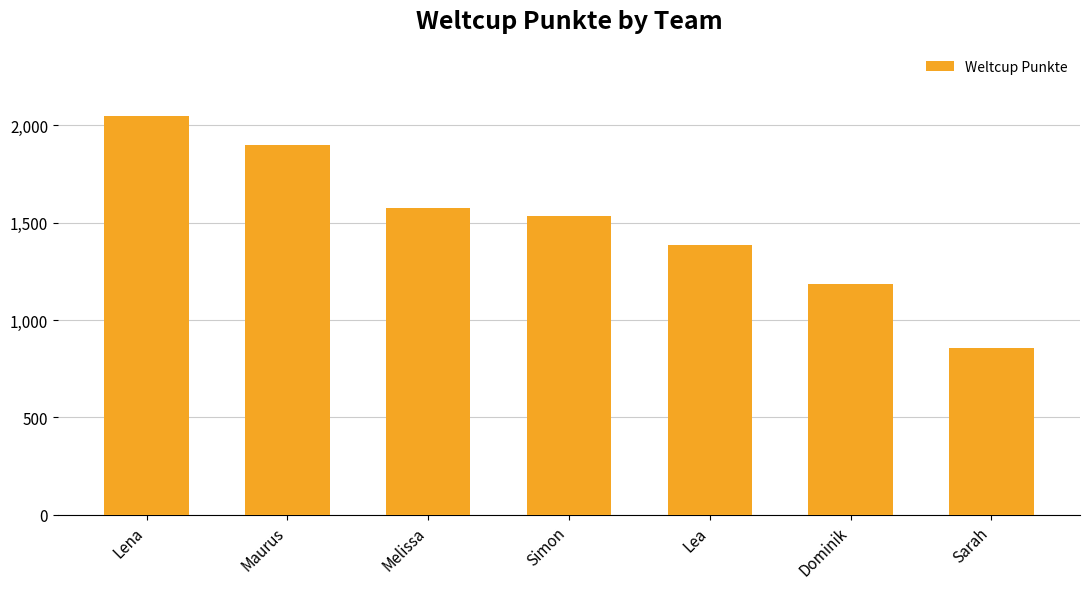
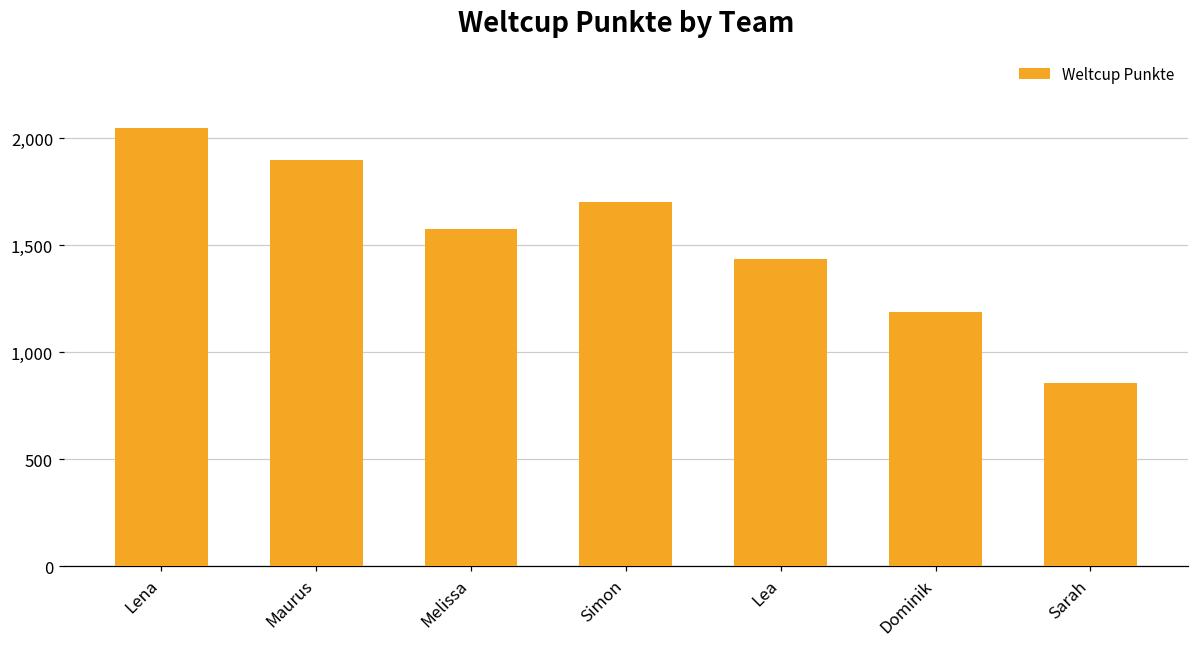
  {
    "Lena": "2,050",
    "Maurus": "1,900",
    "Melissa": "1,580",
-   "Simon": "1,530",
-   "Lea": "1,390",
+   "Simon": "1,700",
+   "Lea": "1,440",
    "Dominik": "1,190",
    "Sarah": "860"
  }
